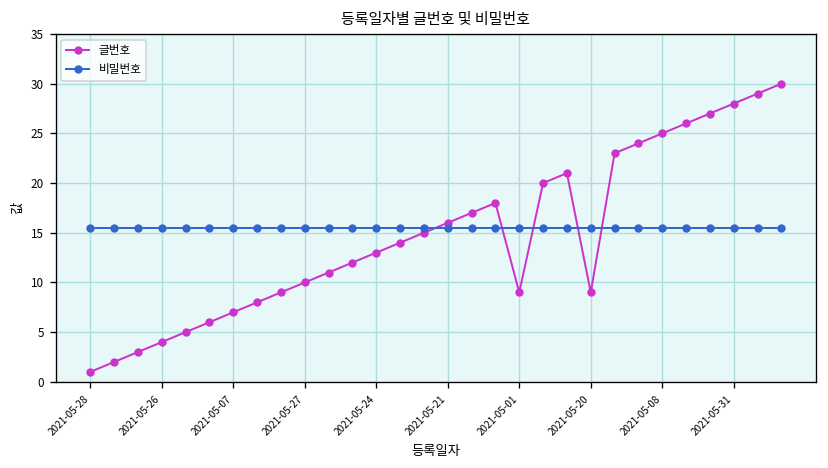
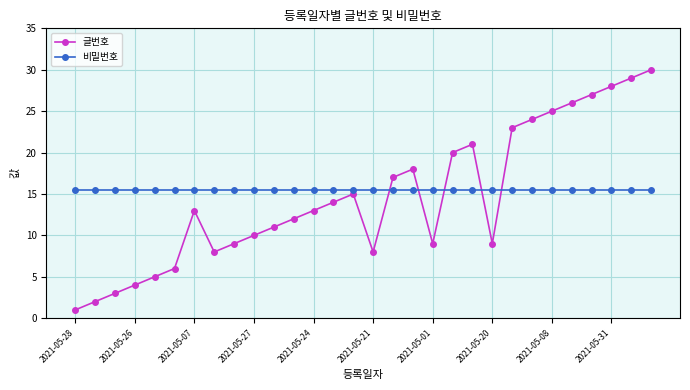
  {
    "글번호": {
      "2021-05-28": 1,
-     "2021-05-07": 7,
+     "2021-05-07": 13,
      "2021-05-27": 10,
-     "2021-05-21": 16,
+     "2021-05-21": 8,
      "2021-05-01": 9,
      "2021-05-20": 9
    },
    "비밀번호": {
      "2021-05-28": 16,
      "2021-05-07": 16,
      "2021-05-27": 16,
      "2021-05-21": 16,
      "2021-05-01": 16,
      "2021-05-20": 16
    }
  }
